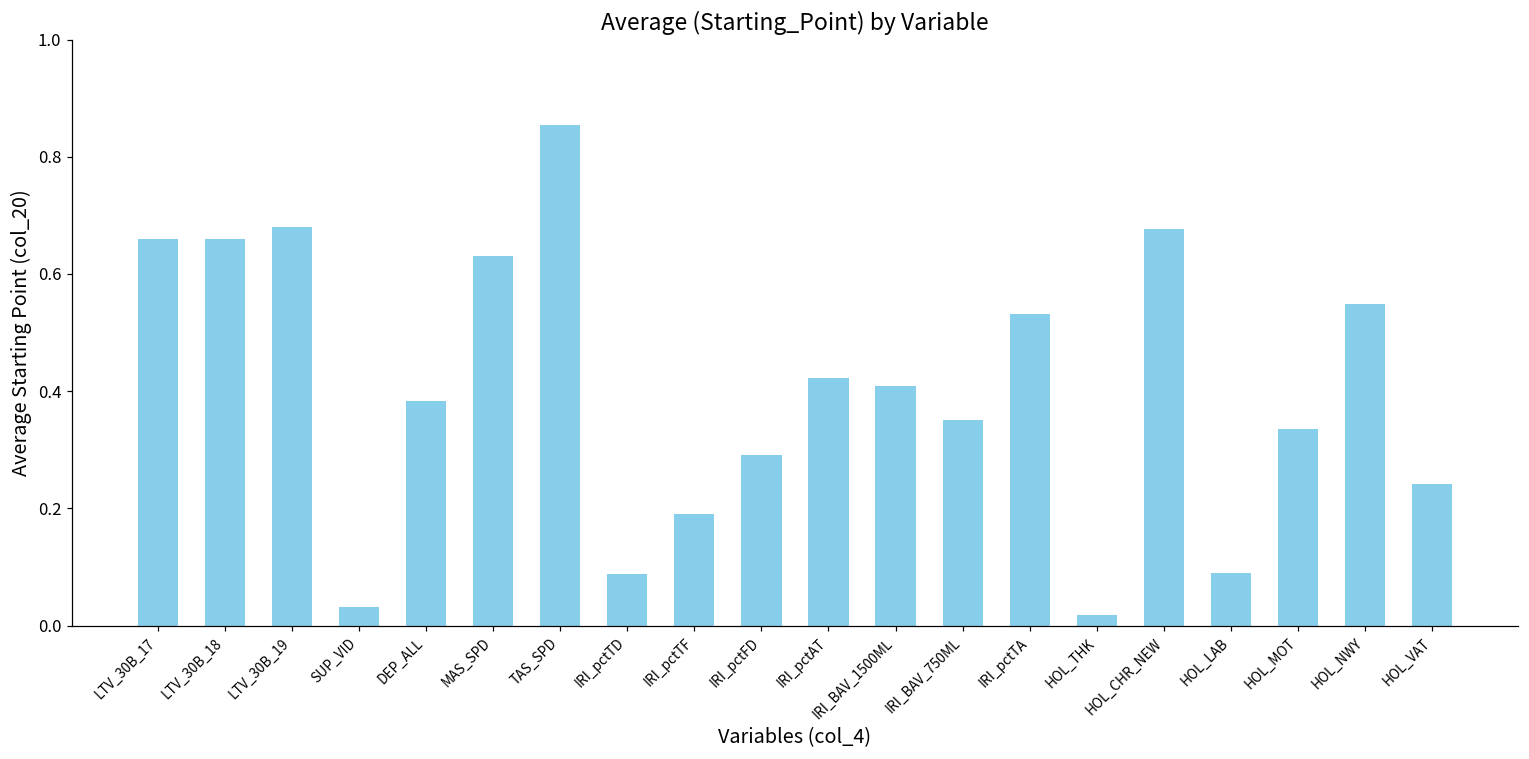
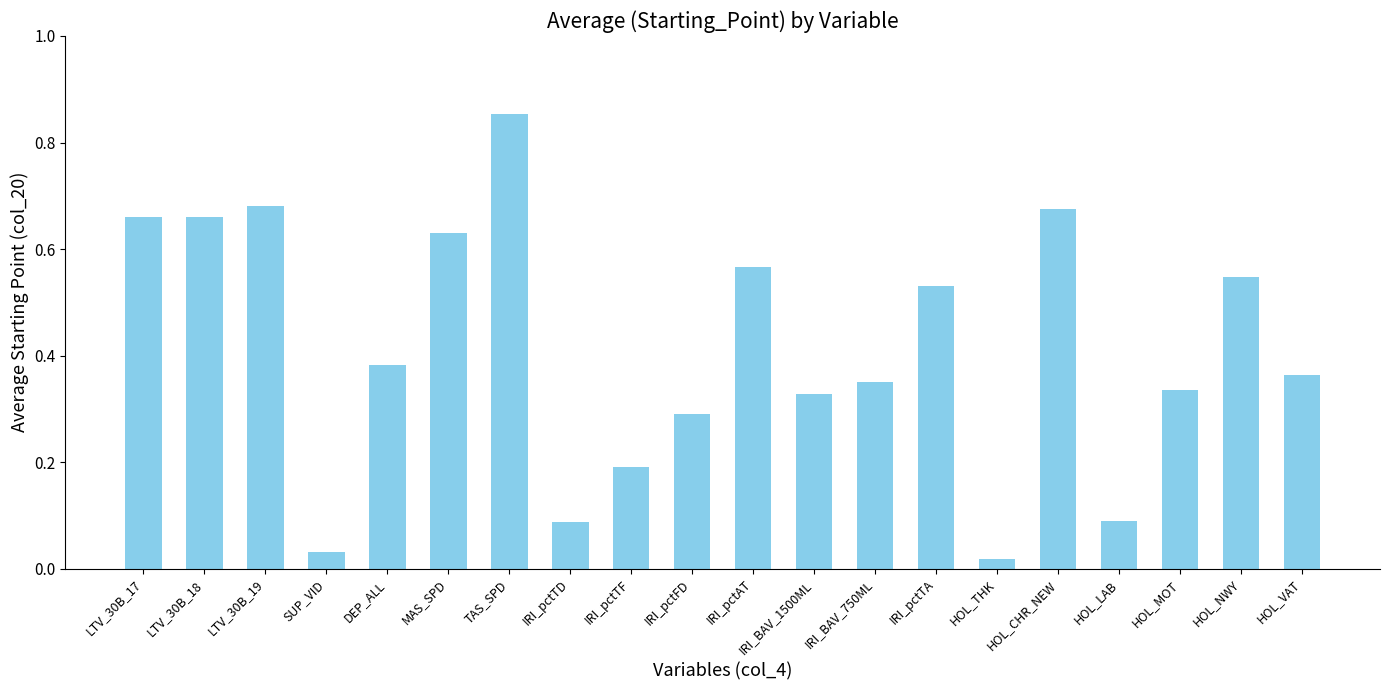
  {
    "LTV_30B_17": 0.66,
    "LTV_30B_18": 0.66,
    "LTV_30B_19": 0.68,
    "SUP_VID": 0.03,
    "DEP_ALL": 0.38,
    "MAS_SPD": 0.63,
    "TAS_SPD": 0.85,
    "IRI_pctTD": 0.09,
    "IRI_pctTF": 0.19,
    "IRI_pctFD": 0.29,
-   "IRI_pctAT": 0.42,
-   "IRI_BAV_1500ML": 0.41,
+   "IRI_pctAT": 0.57,
+   "IRI_BAV_1500ML": 0.33,
    "IRI_BAV_750ML": 0.35,
    "IRI_pctTA": 0.53,
    "HOL_THK": 0.02,
    "HOL_CHR_NEW": 0.68,
    "HOL_LAB": 0.09,
    "HOL_MOT": 0.34,
    "HOL_NWY": 0.55,
-   "HOL_VAT": 0.24
+   "HOL_VAT": 0.36
  }
